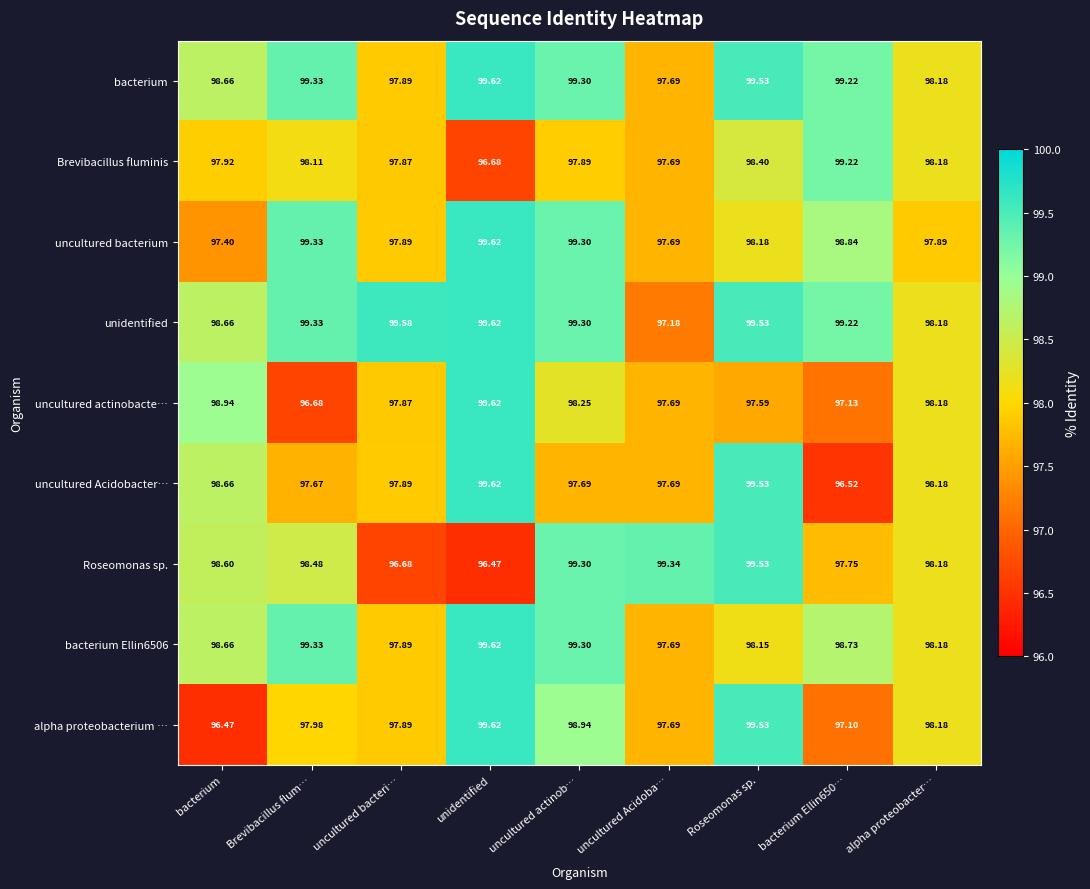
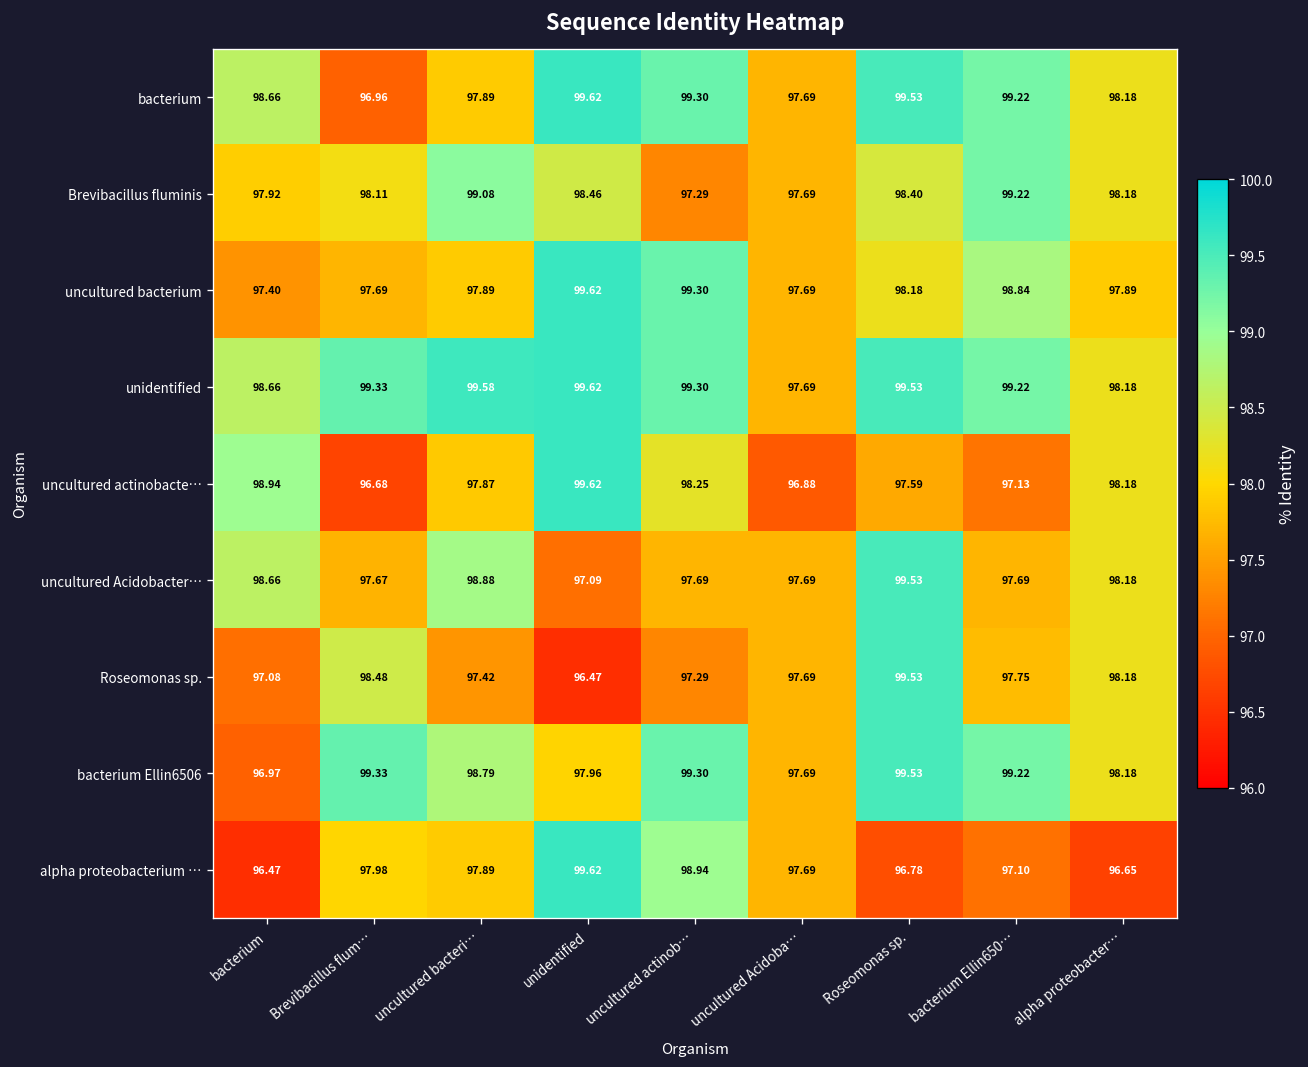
  {
    "bacterium": {
      "bacterium": 98.66,
-     "Brevibacillus flum…": 99.33,
+     "Brevibacillus flum…": 96.96,
      "uncultured bacteri…": 97.89,
      "unidentified": 99.62,
      "uncultured actinob…": 99.30,
      "uncultured Acidoba…": 97.69,
      "Roseomonas sp.": 99.53,
      "bacterium Ellin650…": 99.22,
      "alpha proteobacter…": 98.18
    },
    "Brevibacillus fluminis": {
      "bacterium": 97.92,
      "Brevibacillus flum…": 98.11,
-     "uncultured bacteri…": 97.87,
-     "unidentified": 96.68,
-     "uncultured actinob…": 97.89,
+     "uncultured bacteri…": 99.08,
+     "unidentified": 98.46,
+     "uncultured actinob…": 97.29,
      "uncultured Acidoba…": 97.69,
      "Roseomonas sp.": 98.40,
      "bacterium Ellin650…": 99.22,
      "alpha proteobacter…": 98.18
    },
    "uncultured bacterium": {
      "bacterium": 97.40,
-     "Brevibacillus flum…": 99.33,
+     "Brevibacillus flum…": 97.69,
      "uncultured bacteri…": 97.89,
      "unidentified": 99.62,
      "uncultured actinob…": 99.30,
      "uncultured Acidoba…": 97.69,
      "Roseomonas sp.": 98.18,
      "bacterium Ellin650…": 98.84,
      "alpha proteobacter…": 97.89
    },
    "unidentified": {
      "bacterium": 98.66,
      "Brevibacillus flum…": 99.33,
      "uncultured bacteri…": 99.58,
      "unidentified": 99.62,
      "uncultured actinob…": 99.30,
-     "uncultured Acidoba…": 97.18,
+     "uncultured Acidoba…": 97.69,
      "Roseomonas sp.": 99.53,
      "bacterium Ellin650…": 99.22,
      "alpha proteobacter…": 98.18
    },
    "uncultured actinobacte…": {
      "bacterium": 98.94,
      "Brevibacillus flum…": 96.68,
      "uncultured bacteri…": 97.87,
      "unidentified": 99.62,
      "uncultured actinob…": 98.25,
-     "uncultured Acidoba…": 97.69,
+     "uncultured Acidoba…": 96.88,
      "Roseomonas sp.": 97.59,
      "bacterium Ellin650…": 97.13,
      "alpha proteobacter…": 98.18
    },
    "uncultured Acidobacter…": {
      "bacterium": 98.66,
      "Brevibacillus flum…": 97.67,
-     "uncultured bacteri…": 97.89,
-     "unidentified": 99.62,
+     "uncultured bacteri…": 98.88,
+     "unidentified": 97.09,
      "uncultured actinob…": 97.69,
      "uncultured Acidoba…": 97.69,
      "Roseomonas sp.": 99.53,
-     "bacterium Ellin650…": 96.52,
+     "bacterium Ellin650…": 97.69,
      "alpha proteobacter…": 98.18
    },
    "Roseomonas sp.": {
-     "bacterium": 98.60,
+     "bacterium": 97.08,
      "Brevibacillus flum…": 98.48,
-     "uncultured bacteri…": 96.68,
+     "uncultured bacteri…": 97.42,
      "unidentified": 96.47,
-     "uncultured actinob…": 99.30,
-     "uncultured Acidoba…": 99.34,
+     "uncultured actinob…": 97.29,
+     "uncultured Acidoba…": 97.69,
      "Roseomonas sp.": 99.53,
      "bacterium Ellin650…": 97.75,
      "alpha proteobacter…": 98.18
    },
    "bacterium Ellin6506": {
-     "bacterium": 98.66,
+     "bacterium": 96.97,
      "Brevibacillus flum…": 99.33,
-     "uncultured bacteri…": 97.89,
-     "unidentified": 99.62,
+     "uncultured bacteri…": 98.79,
+     "unidentified": 97.96,
      "uncultured actinob…": 99.30,
      "uncultured Acidoba…": 97.69,
-     "Roseomonas sp.": 98.15,
-     "bacterium Ellin650…": 98.73,
+     "Roseomonas sp.": 99.53,
+     "bacterium Ellin650…": 99.22,
      "alpha proteobacter…": 98.18
    },
    "alpha proteobacterium …": {
      "bacterium": 96.47,
      "Brevibacillus flum…": 97.98,
      "uncultured bacteri…": 97.89,
      "unidentified": 99.62,
      "uncultured actinob…": 98.94,
      "uncultured Acidoba…": 97.69,
-     "Roseomonas sp.": 99.53,
+     "Roseomonas sp.": 96.78,
      "bacterium Ellin650…": 97.10,
-     "alpha proteobacter…": 98.18
+     "alpha proteobacter…": 96.65
    }
  }
